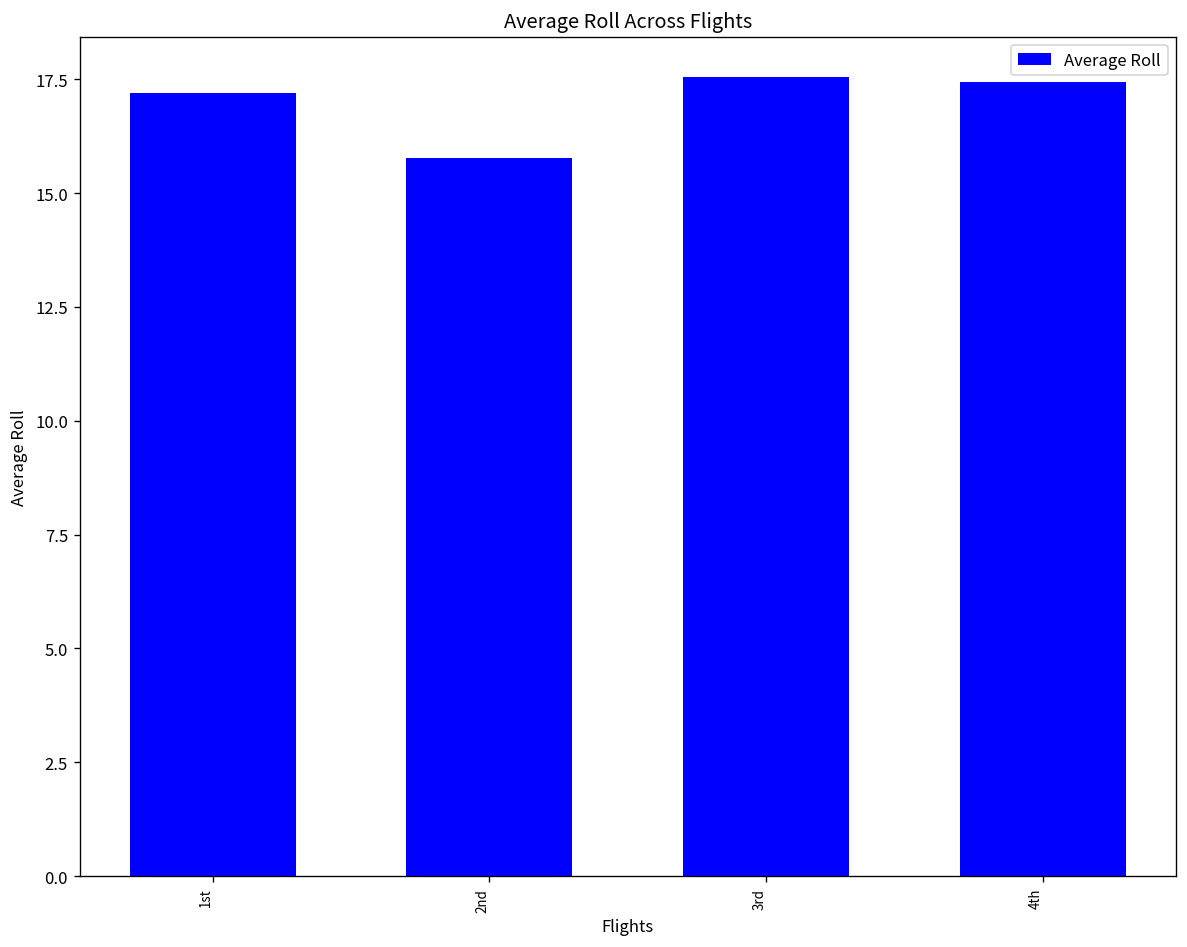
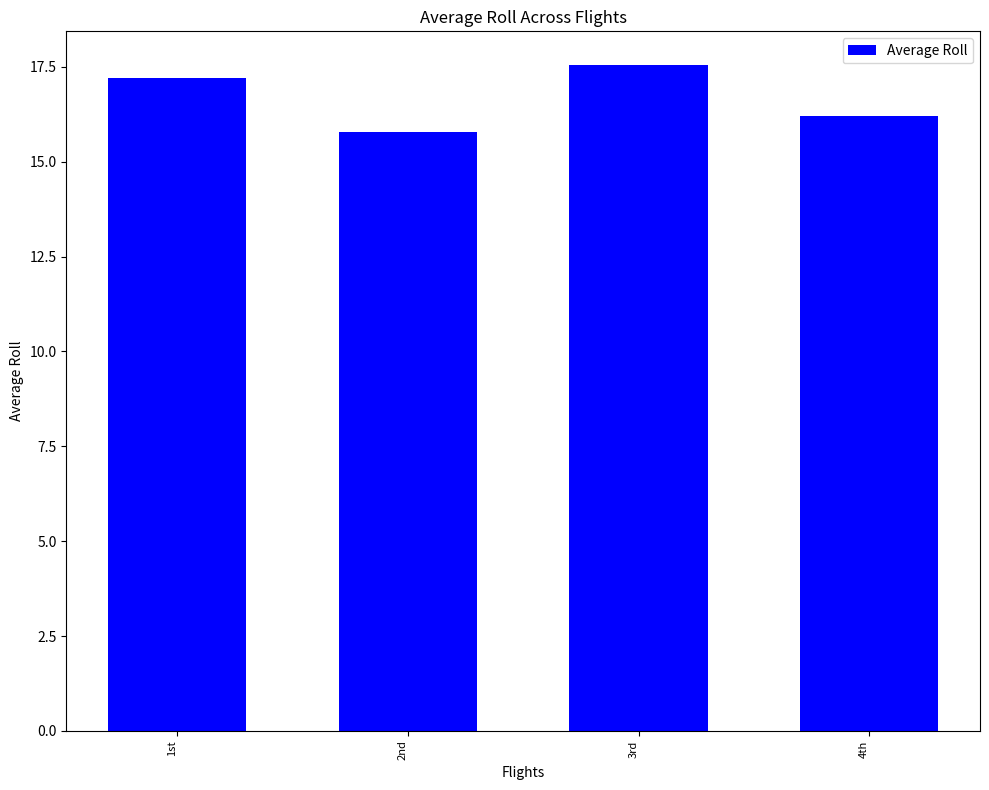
  {
    "1st": 17.2,
    "2nd": 15.8,
    "3rd": 17.6,
-   "4th": 17.4
+   "4th": 16.2
  }
